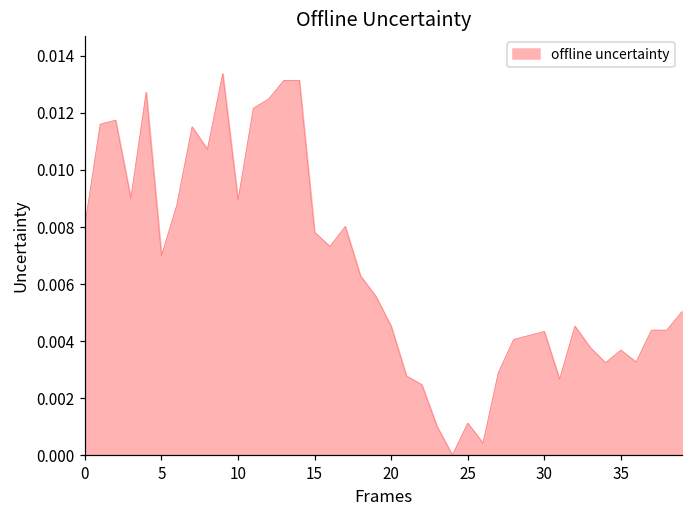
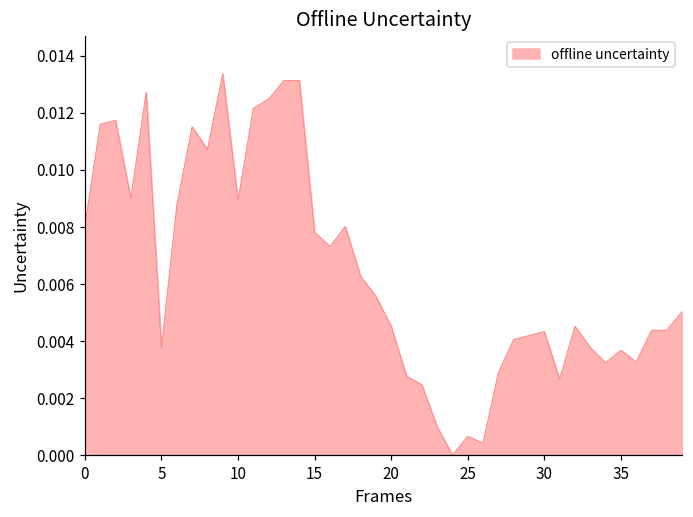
  {
    "0": 0.0081,
-   "5": 0.0070,
+   "5": 0.0038,
    "10": 0.0089,
    "15": 0.0078,
    "20": 0.0045,
-   "25": 0.0011,
+   "25": 0.0007,
    "30": 0.0043,
    "35": 0.0037
  }
